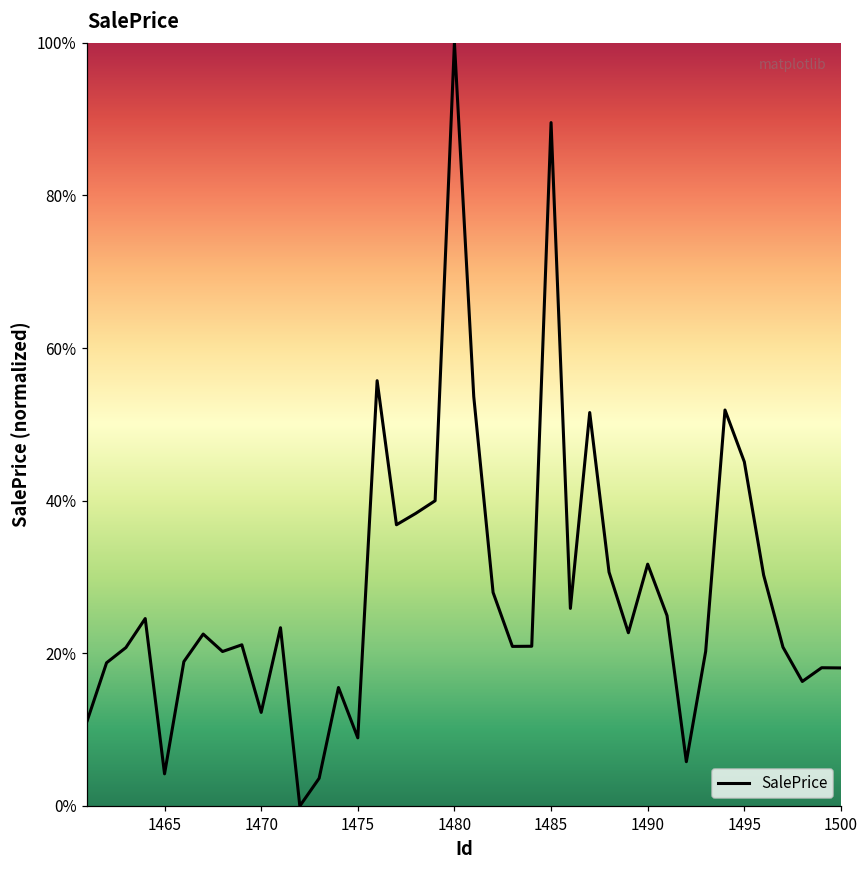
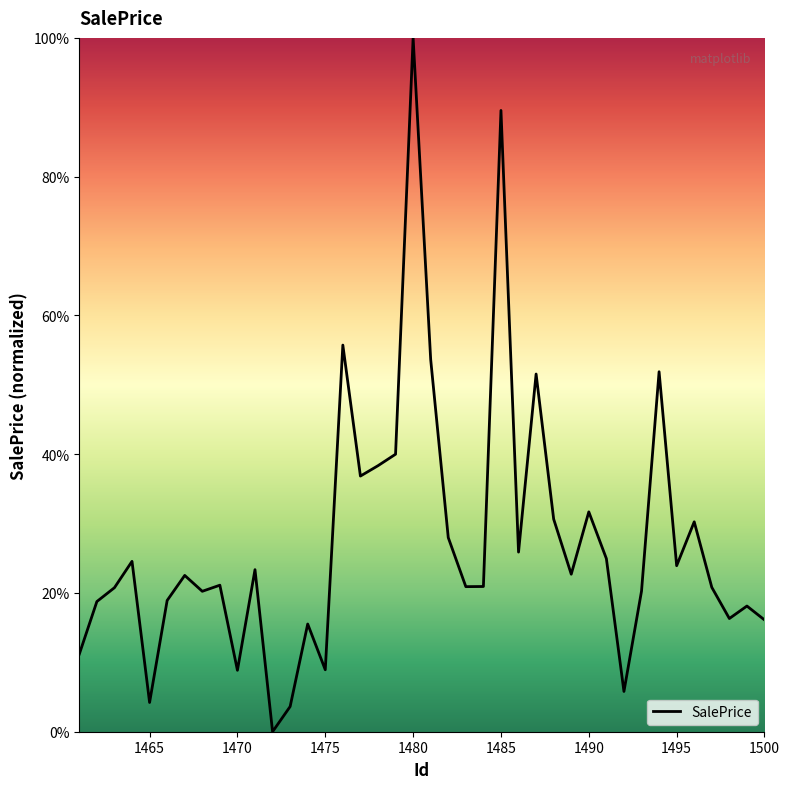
  {
    "1465": "4%",
-   "1470": "12%",
+   "1470": "9%",
    "1475": "9%",
    "1480": "100%",
    "1485": "90%",
    "1490": "32%",
-   "1495": "45%",
-   "1500": "18%"
+   "1495": "24%",
+   "1500": "16%"
  }
